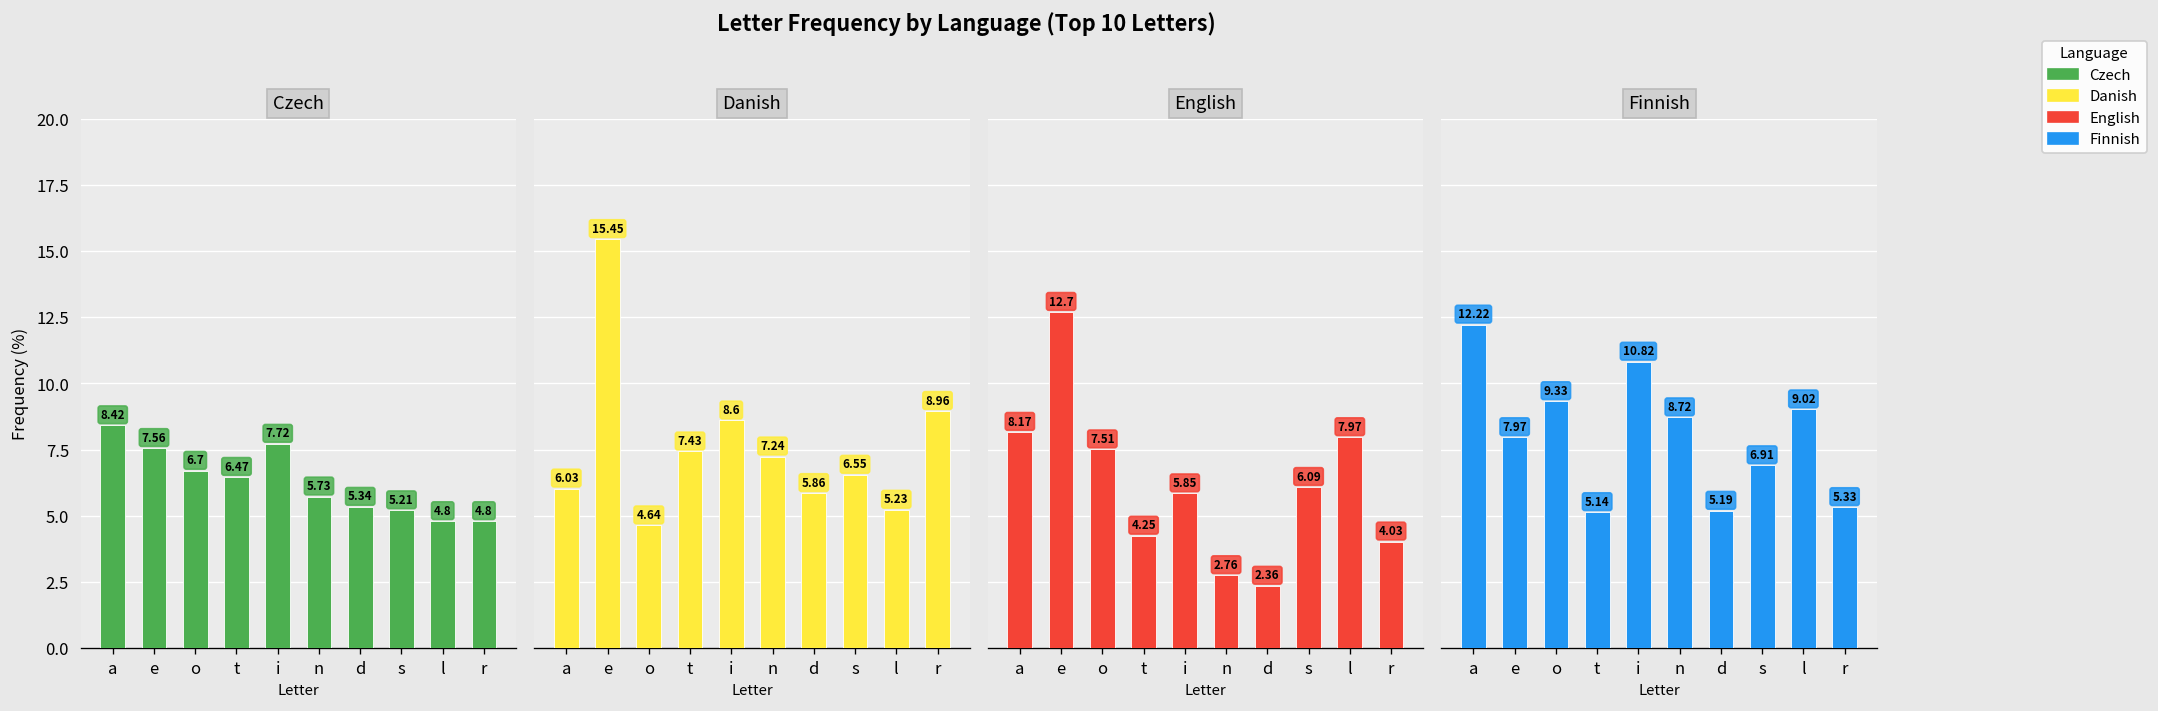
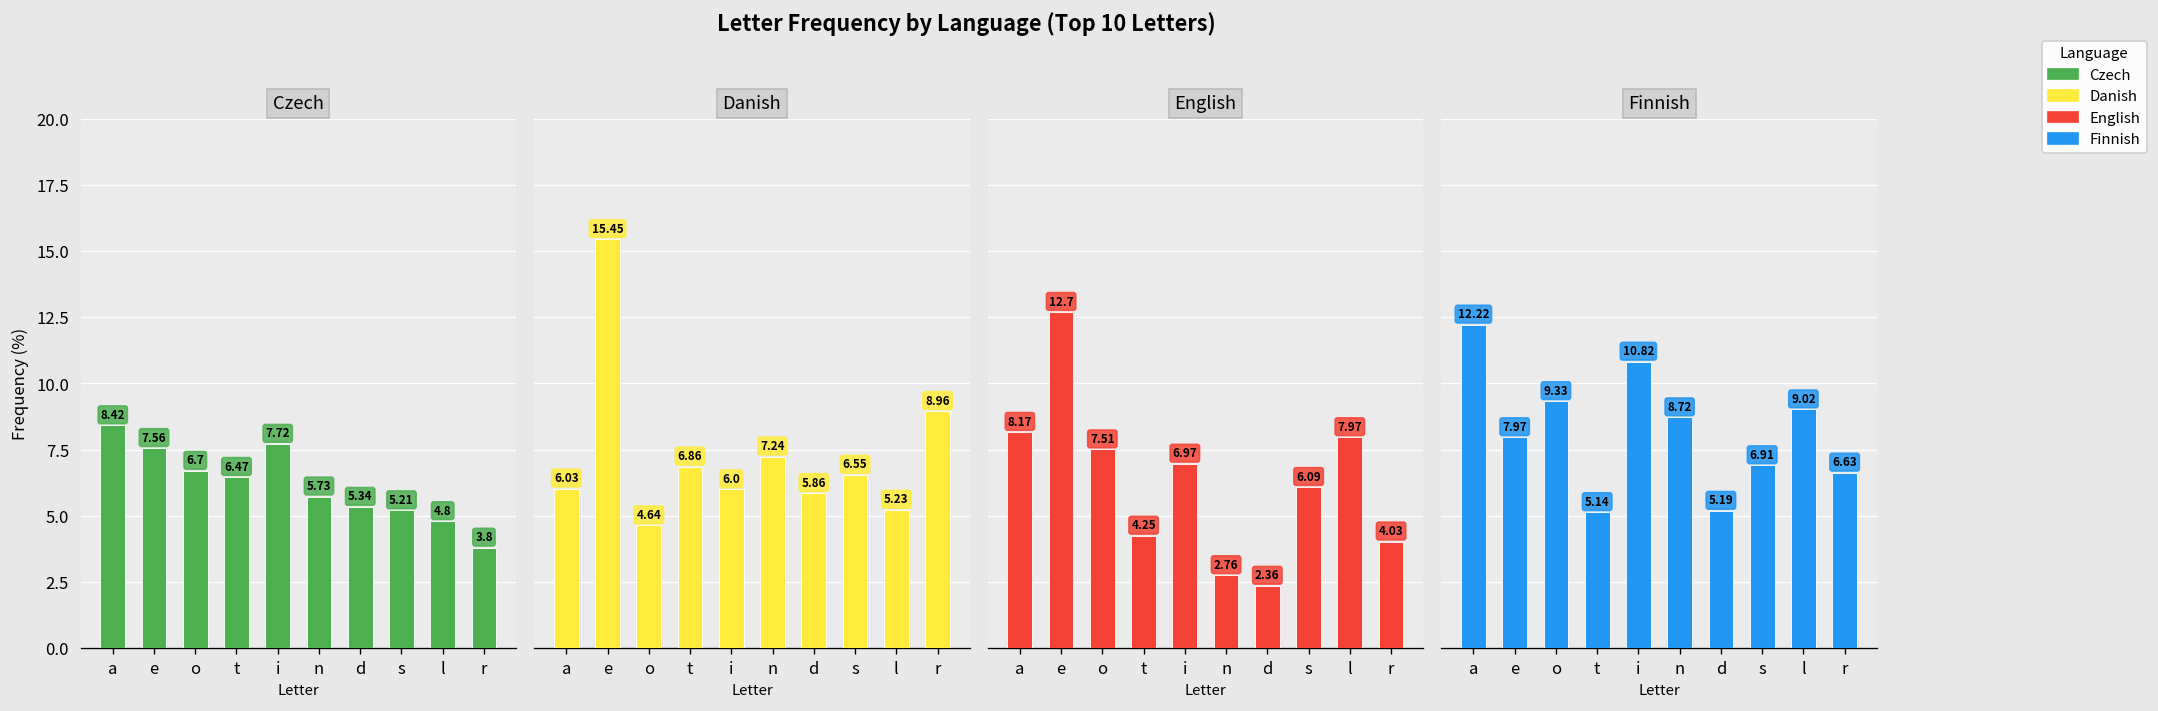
  {
    "Czech": {
-     "r": 4.8
+     "r": 3.8
    },
    "Danish": {
-     "t": 7.43,
-     "i": 8.6
+     "t": 6.86,
+     "i": 6.0
    },
    "English": {
-     "i": 5.85
+     "i": 6.97
    },
    "Finnish": {
-     "r": 5.33
+     "r": 6.63
    }
  }
